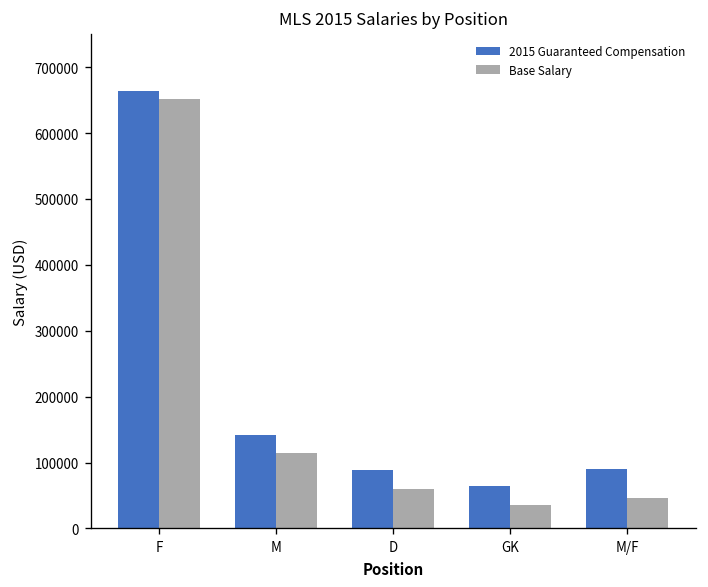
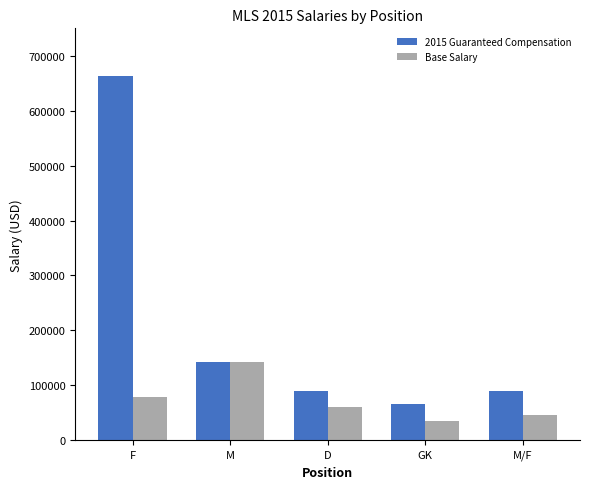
  {
    "2015 Guaranteed Compensation": {
      "F": 660000,
      "M": 140000,
      "D": 90000,
      "GK": 70000,
      "M/F": 90000
    },
    "Base Salary": {
-     "F": 650000,
-     "M": 110000,
+     "F": 80000,
+     "M": 140000,
      "D": 60000,
      "GK": 40000,
      "M/F": 50000
    }
  }
